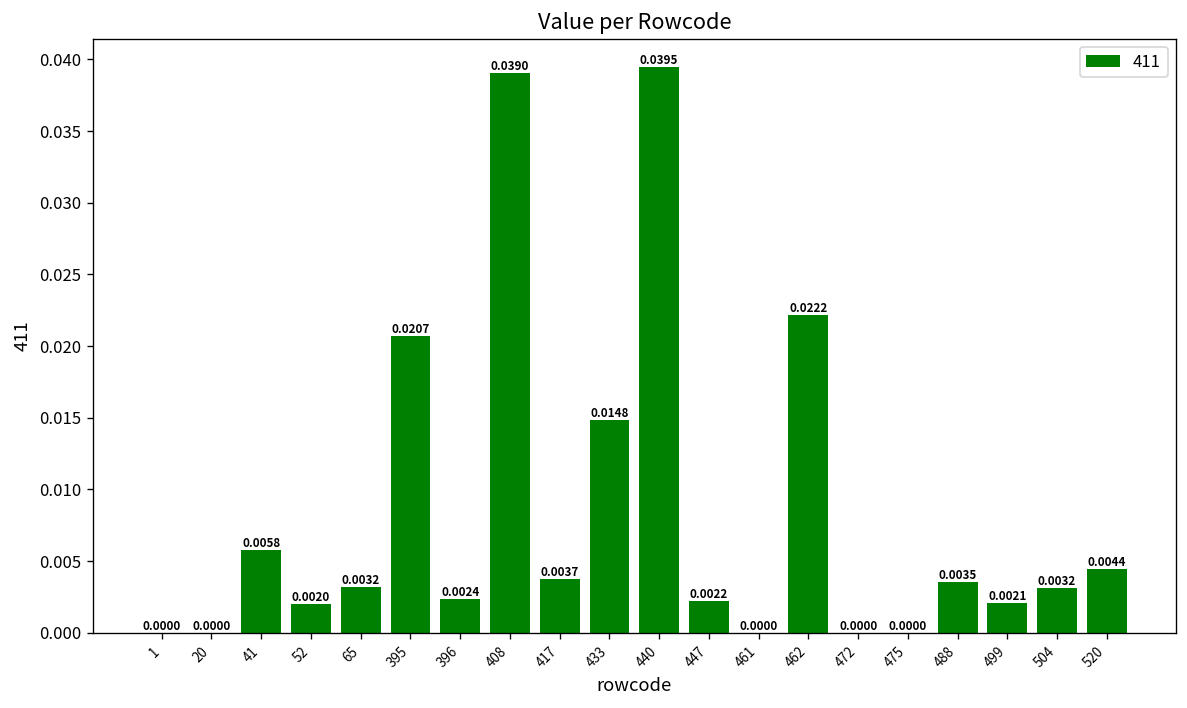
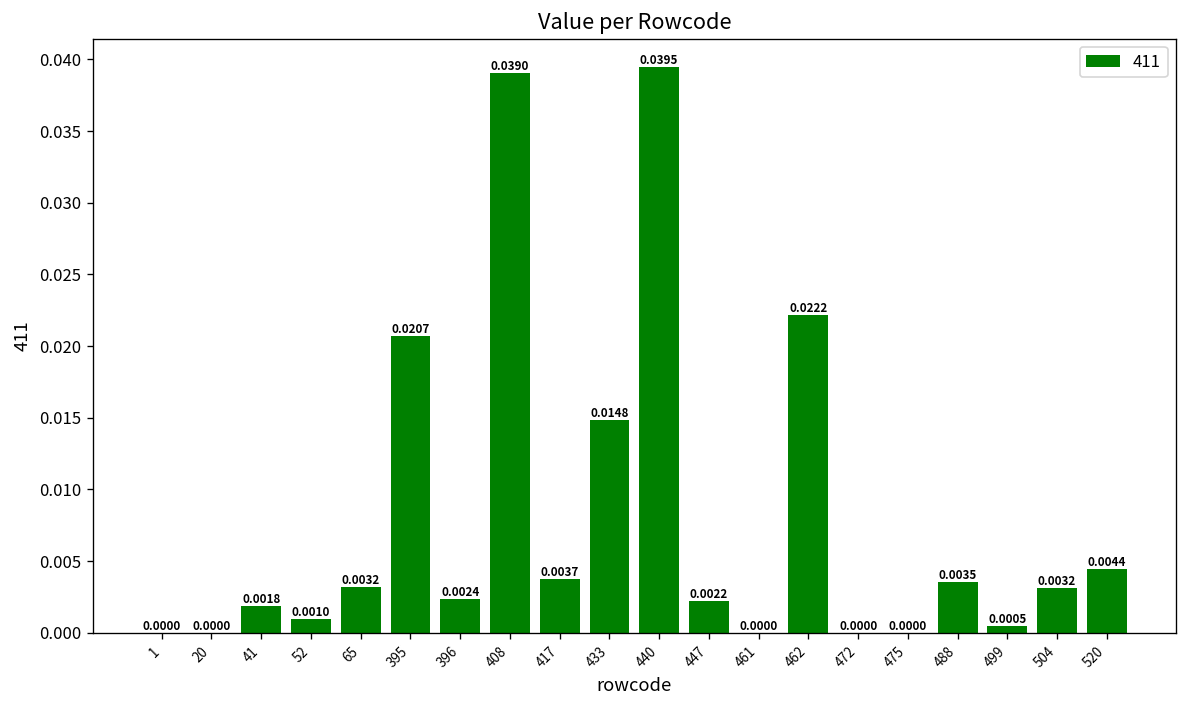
  {
    "1": 0.0000,
    "20": 0.0000,
-   "41": 0.0058,
-   "52": 0.0020,
+   "41": 0.0018,
+   "52": 0.0010,
    "65": 0.0032,
    "395": 0.0207,
    "396": 0.0024,
    "408": 0.0390,
    "417": 0.0037,
    "433": 0.0148,
    "440": 0.0395,
    "447": 0.0022,
    "461": 0.0000,
    "462": 0.0222,
    "472": 0.0000,
    "475": 0.0000,
    "488": 0.0035,
-   "499": 0.0021,
+   "499": 0.0005,
    "504": 0.0032,
    "520": 0.0044
  }
